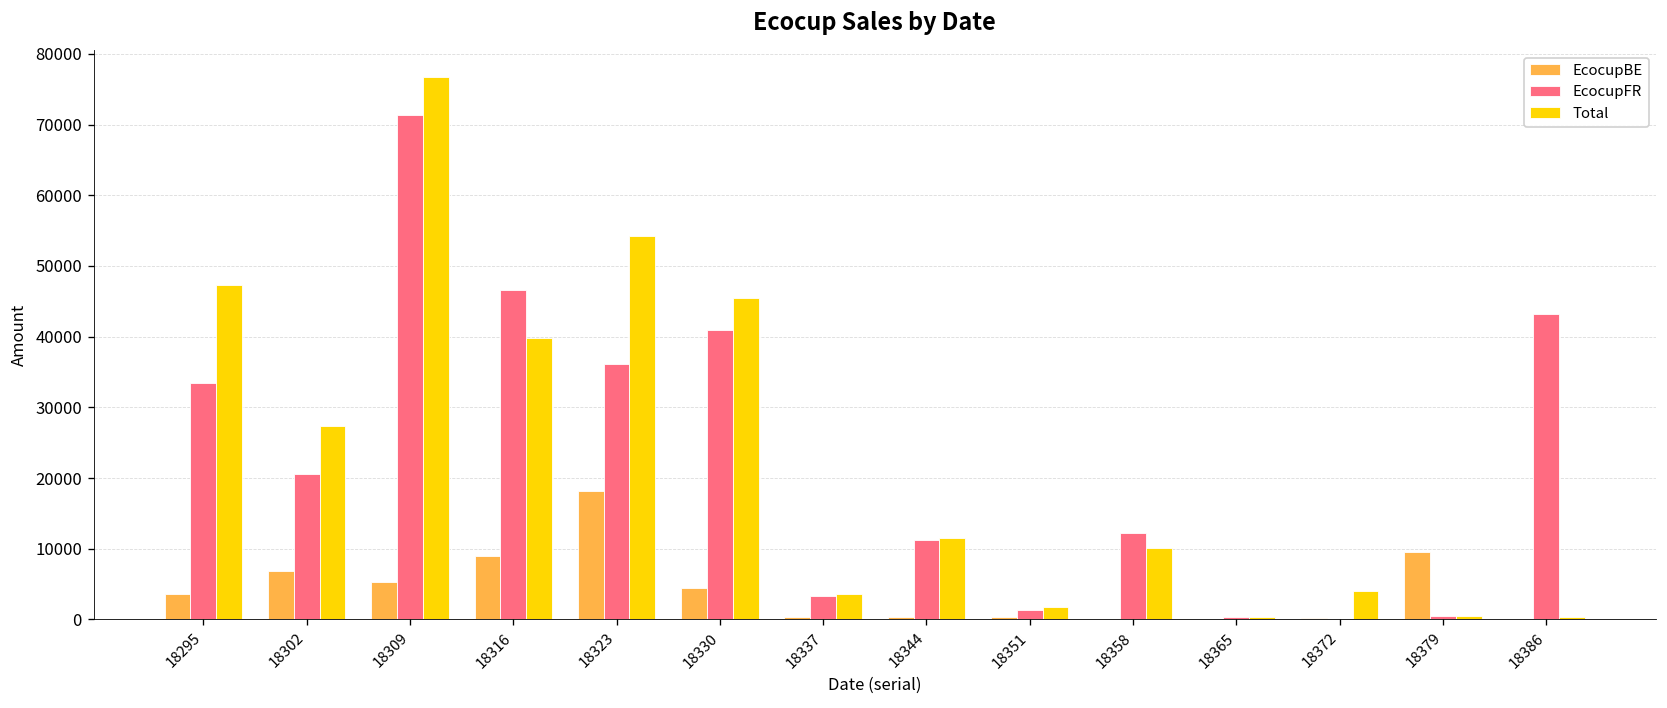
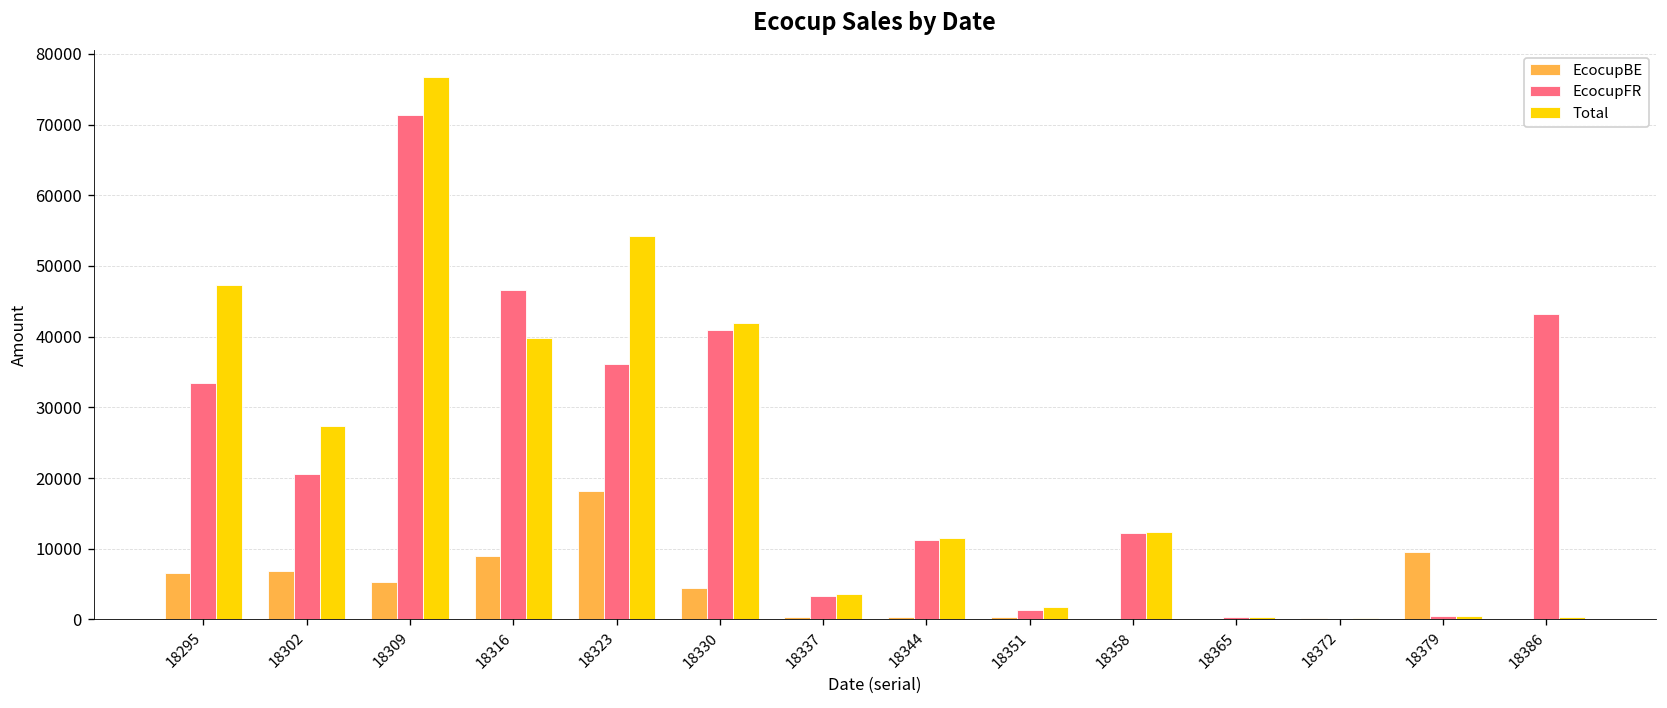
  {
    "EcocupBE": {
-     "18295": 4000,
+     "18295": 7000,
      "18302": 7000,
      "18309": 5000,
      "18316": 9000,
      "18323": 18000,
      "18330": 4000,
      "18365": 0,
      "18379": 10000,
      "18386": 0
    },
    "EcocupFR": {
      "18295": 33000,
      "18302": 21000,
      "18309": 71000,
      "18316": 47000,
      "18323": 36000,
      "18330": 41000,
      "18337": 3000,
      "18344": 11000,
      "18351": 1000,
      "18358": 12000,
      "18379": 0,
      "18386": 43000
    },
    "Total": {
      "18295": 47000,
      "18302": 27000,
      "18309": 77000,
      "18316": 40000,
      "18323": 54000,
-     "18330": 45000,
+     "18330": 42000,
      "18337": 4000,
      "18344": 11000,
      "18351": 2000,
-     "18358": 10000,
-     "18372": 4000,
+     "18358": 12000,
+     "18372": 0,
      "18379": 0
    }
  }
